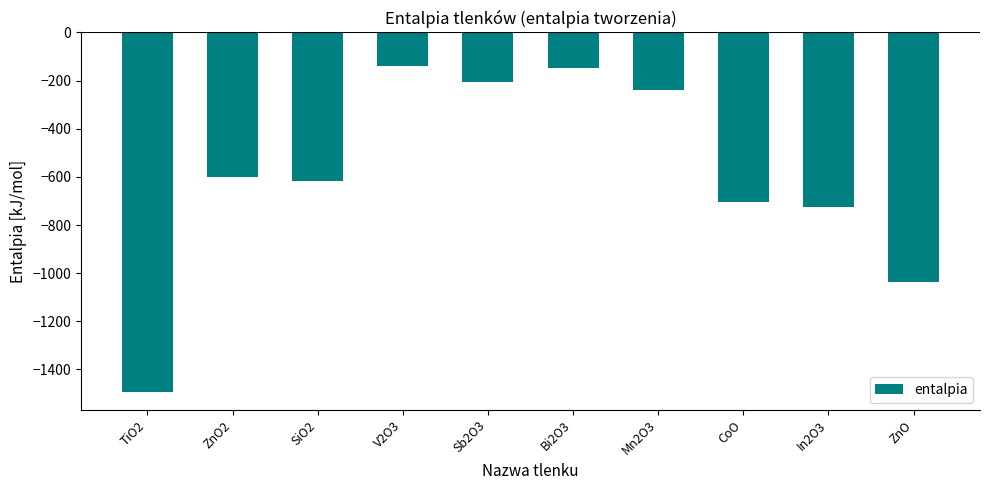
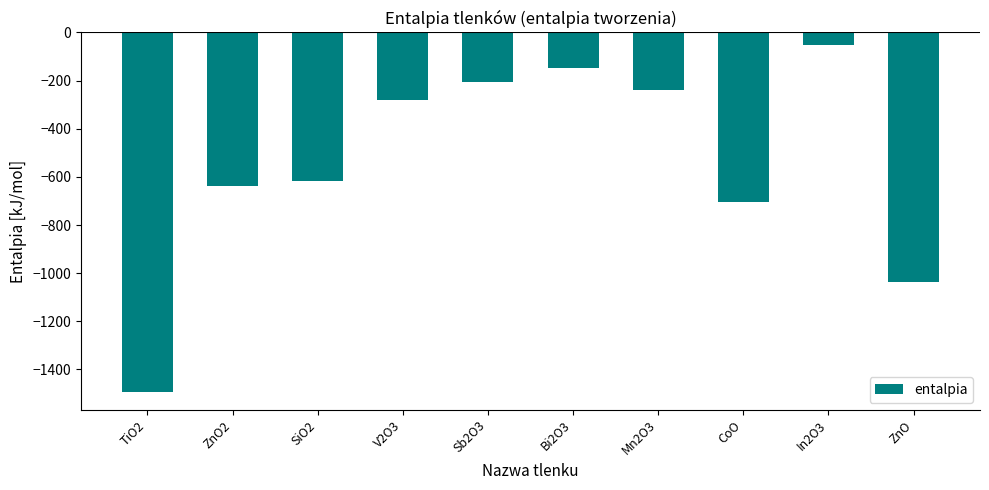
  {
    "TiO2": -1490,
-   "ZnO2": -600,
+   "ZnO2": -640,
    "SiO2": -620,
-   "V2O3": -140,
+   "V2O3": -280,
    "Sb2O3": -210,
    "Bi2O3": -150,
    "Mn2O3": -240,
    "CoO": -710,
-   "In2O3": -730,
+   "In2O3": -50,
    "ZnO": -1040
  }
